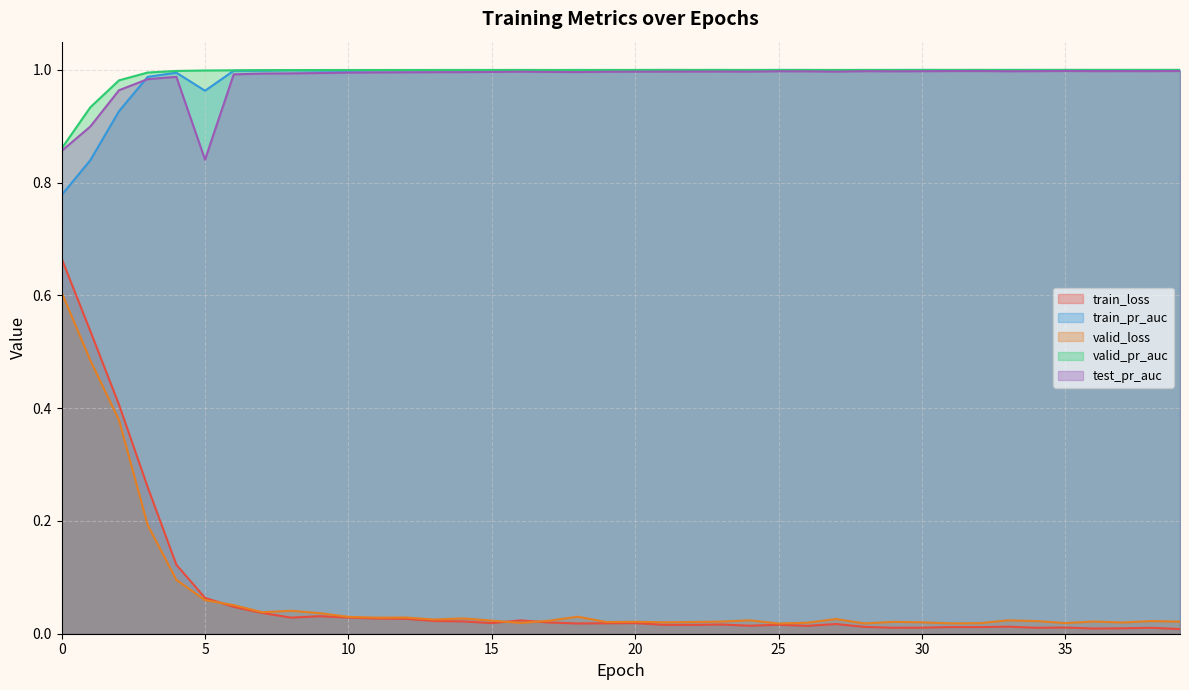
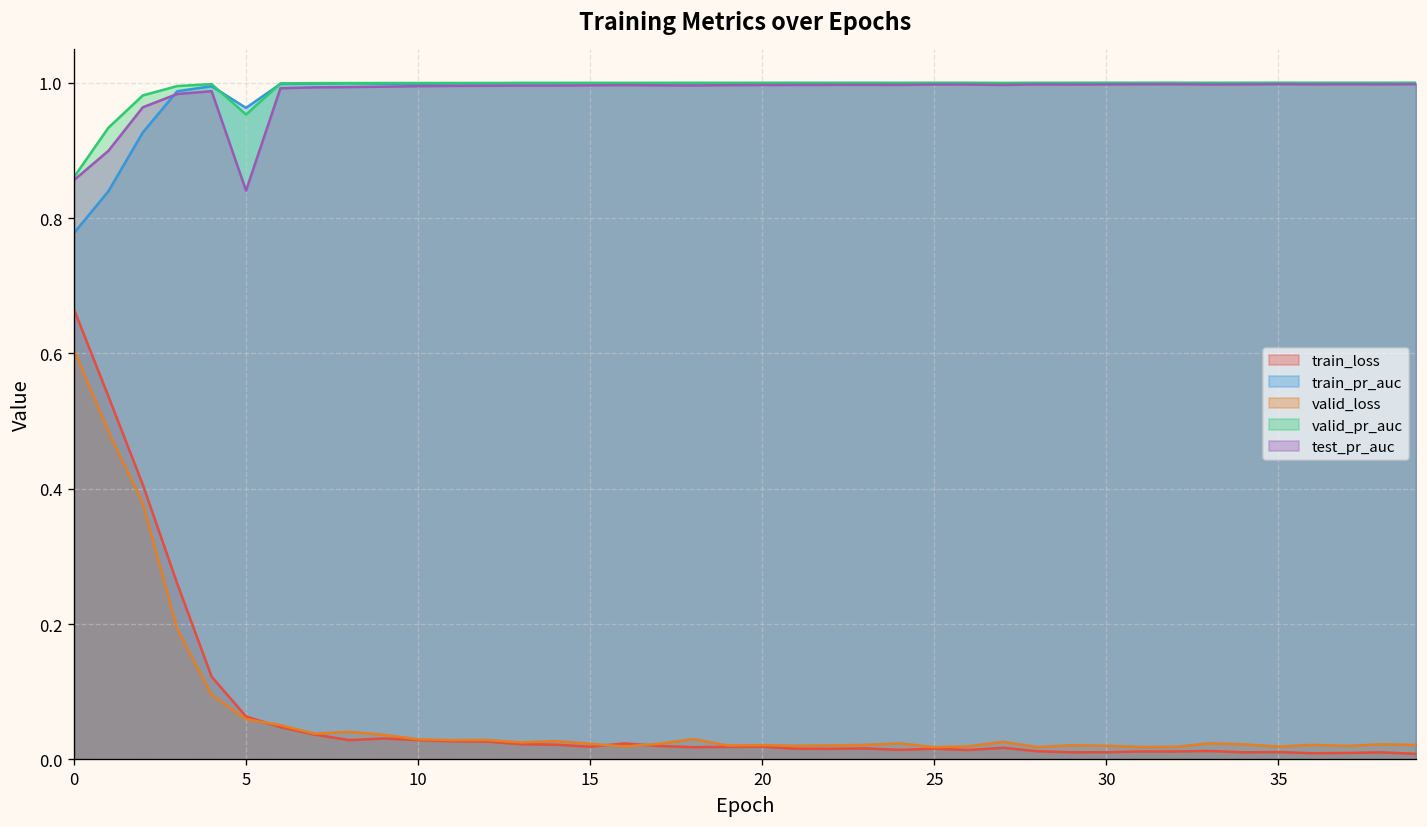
  {
    "train_pr_auc": {
      "0": 0.78,
      "5": 0.96
    },
    "valid_pr_auc": {
-     "5": 1.00
+     "5": 0.95
    },
    "test_pr_auc": {
      "5": 0.84
    }
  }
